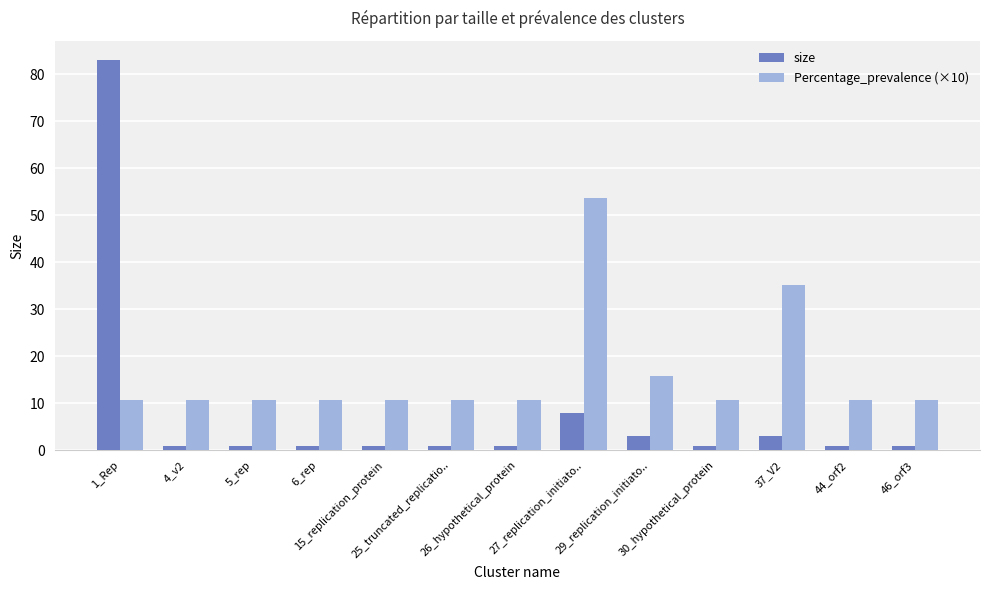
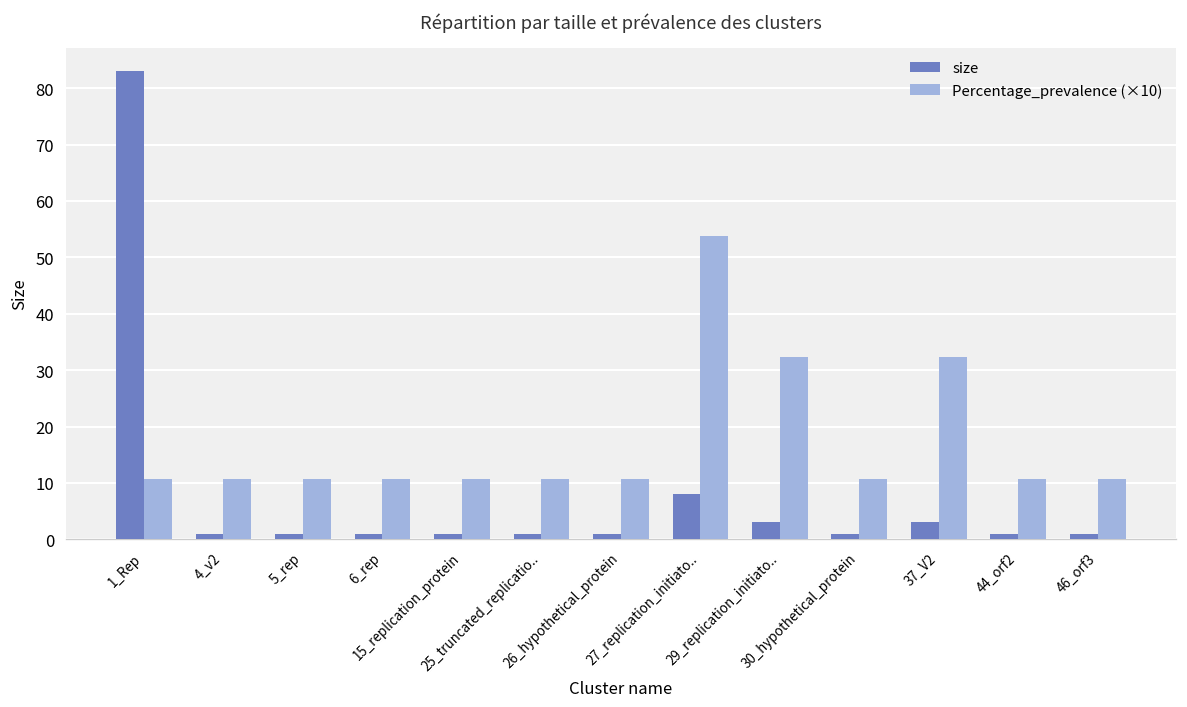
  {
    "size": {
      "1_Rep": 83,
      "4_v2": 1,
      "5_rep": 1,
      "6_rep": 1,
      "15_replication_protein": 1,
      "25_truncated_replicatio..": 1,
      "26_hypothetical_protein": 1,
      "27_replication_initiato..": 8,
      "29_replication_initiato..": 3,
      "30_hypothetical_protein": 1,
      "37_V2": 3,
      "44_orf2": 1,
      "46_orf3": 1
    },
    "Percentage_prevalence (×10)": {
      "1_Rep": 11,
      "4_v2": 11,
      "5_rep": 11,
      "6_rep": 11,
      "15_replication_protein": 11,
      "25_truncated_replicatio..": 11,
      "26_hypothetical_protein": 11,
      "27_replication_initiato..": 54,
-     "29_replication_initiato..": 16,
+     "29_replication_initiato..": 32,
      "30_hypothetical_protein": 11,
-     "37_V2": 35,
+     "37_V2": 32,
      "44_orf2": 11,
      "46_orf3": 11
    }
  }
